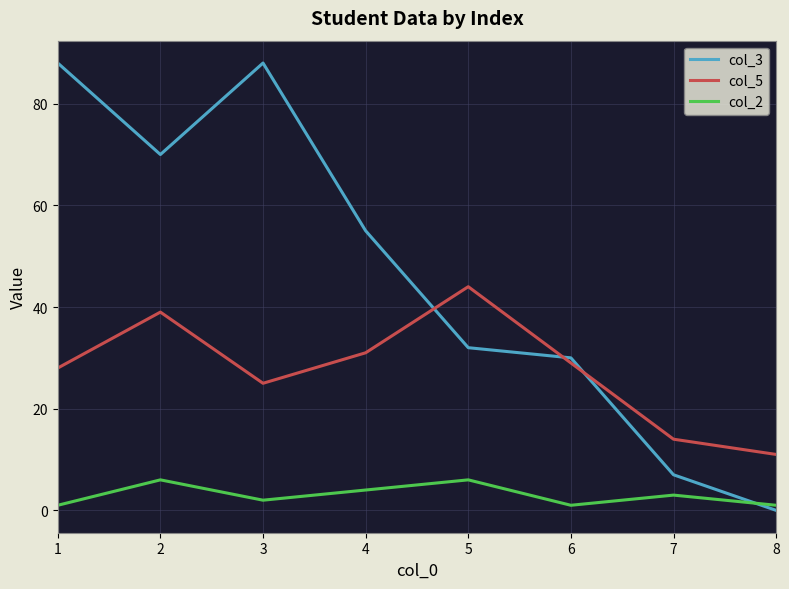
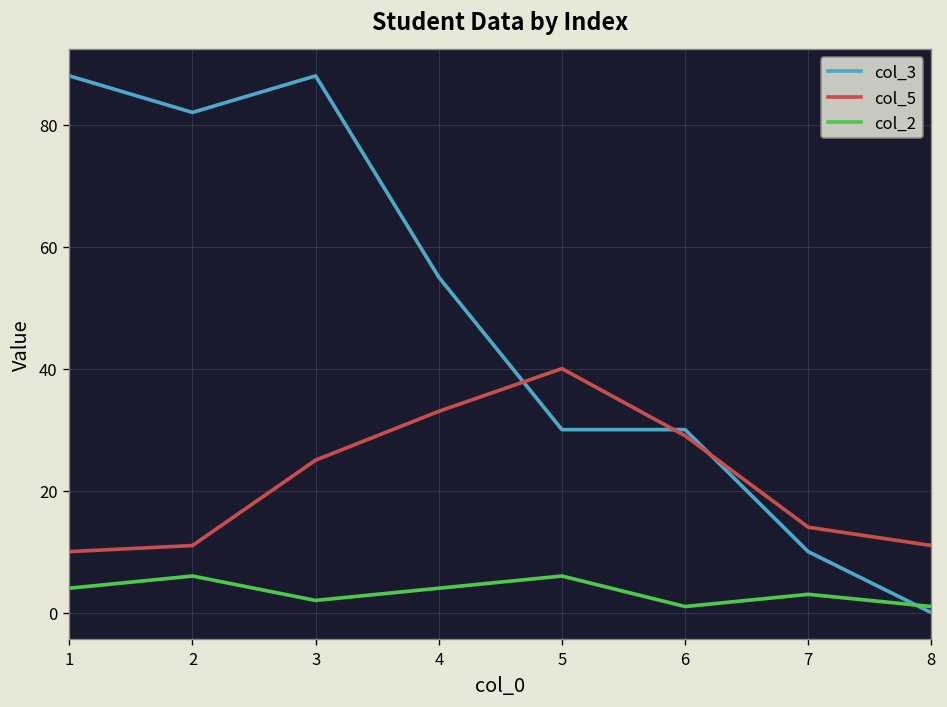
  {
    "col_3": {
      "1": 88,
-     "2": 70,
+     "2": 82,
      "3": 88,
      "4": 55,
-     "5": 32,
+     "5": 30,
      "6": 30,
-     "7": 7,
+     "7": 10,
      "8": 0
    },
    "col_5": {
-     "1": 28,
-     "2": 39,
+     "1": 10,
+     "2": 11,
      "3": 25,
-     "4": 31,
-     "5": 44,
+     "4": 33,
+     "5": 40,
      "6": 29,
      "7": 14,
      "8": 11
    },
    "col_2": {
-     "1": 1,
+     "1": 4,
      "2": 6,
      "3": 2,
      "4": 4,
      "5": 6,
      "6": 1,
      "7": 3,
      "8": 1
    }
  }
